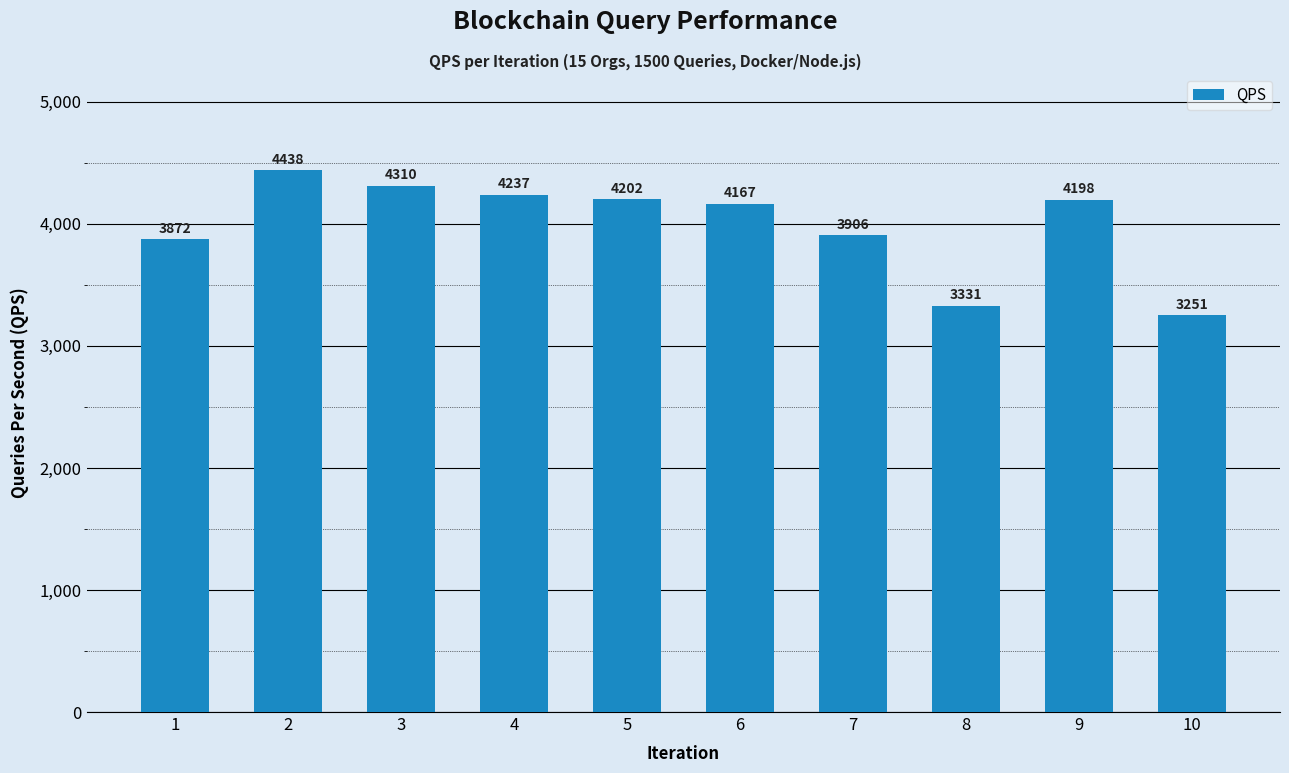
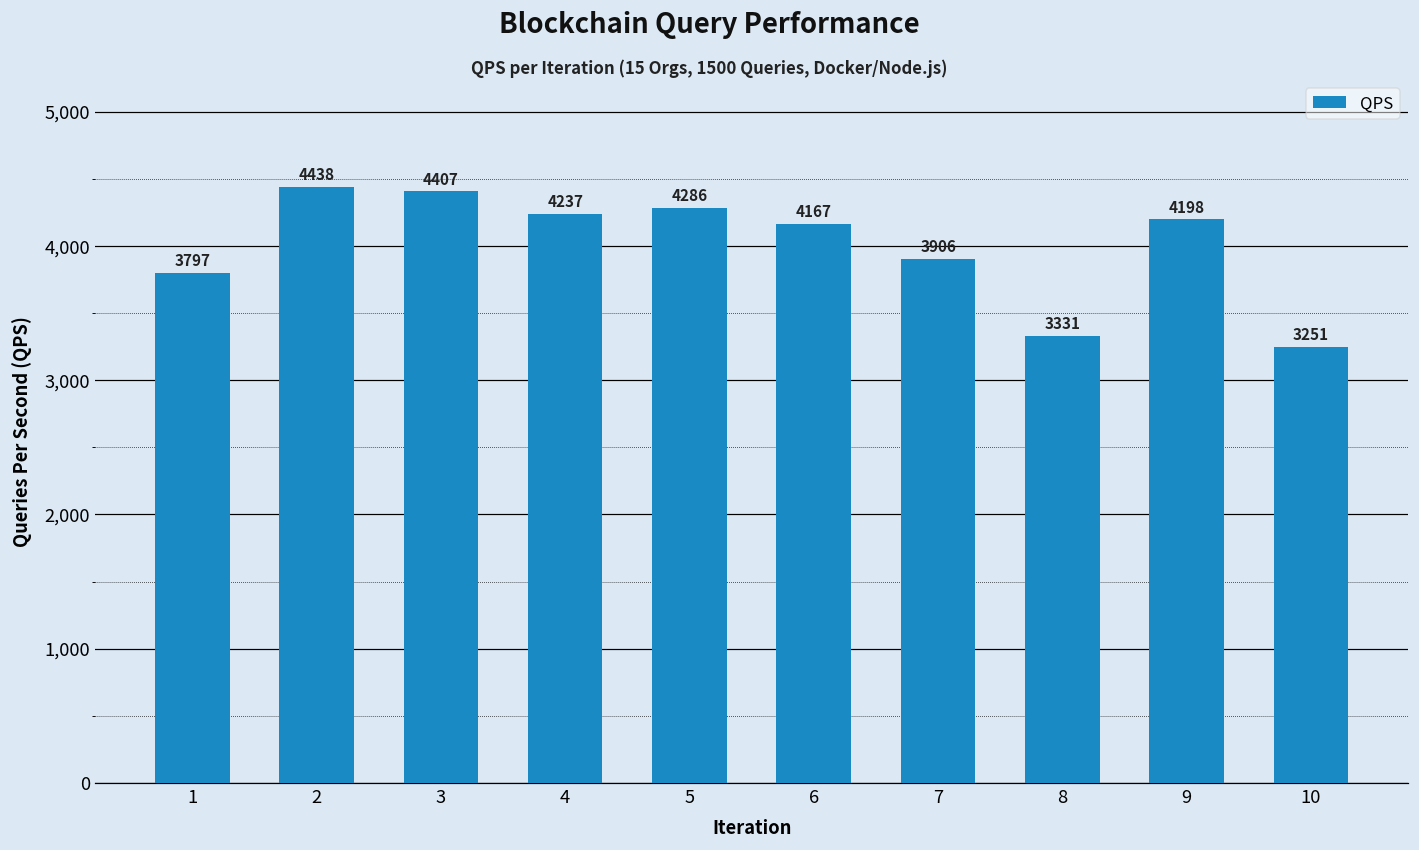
  {
-   "1": 3872,
+   "1": 3797,
    "2": 4438,
-   "3": 4310,
+   "3": 4407,
    "4": 4237,
-   "5": 4202,
+   "5": 4286,
    "6": 4167,
    "7": 3906,
    "8": 3331,
    "9": 4198,
    "10": 3251
  }
